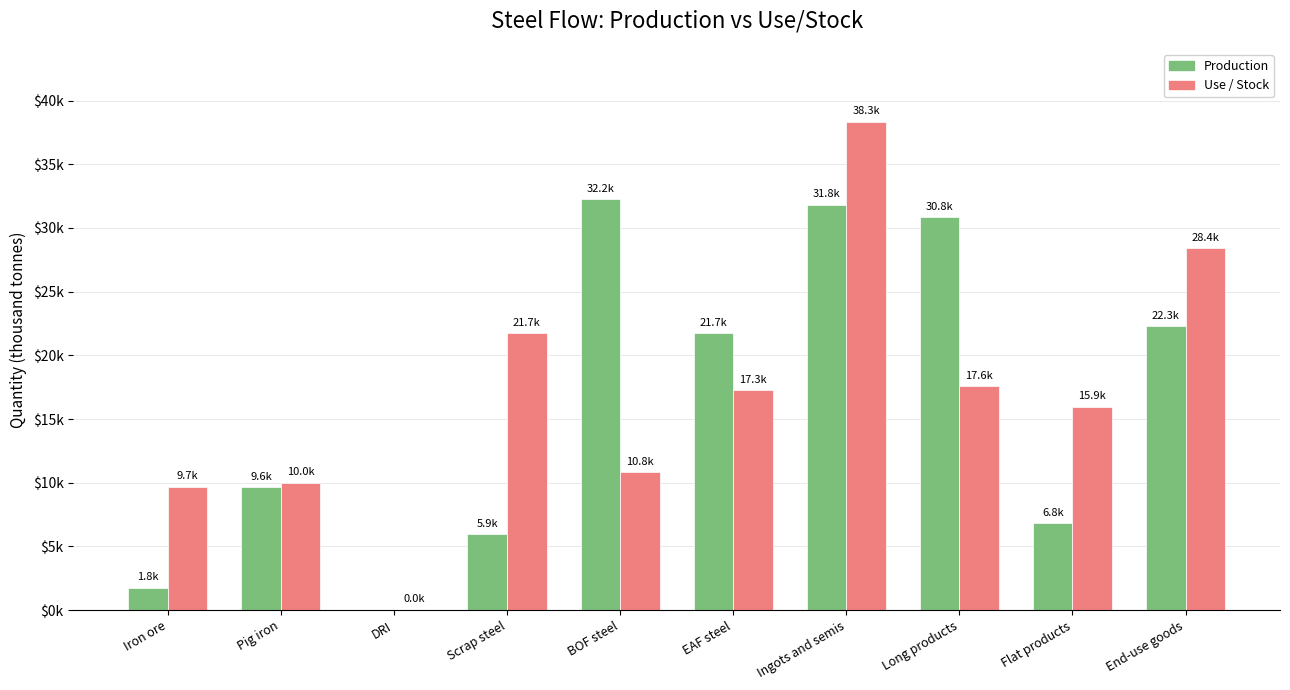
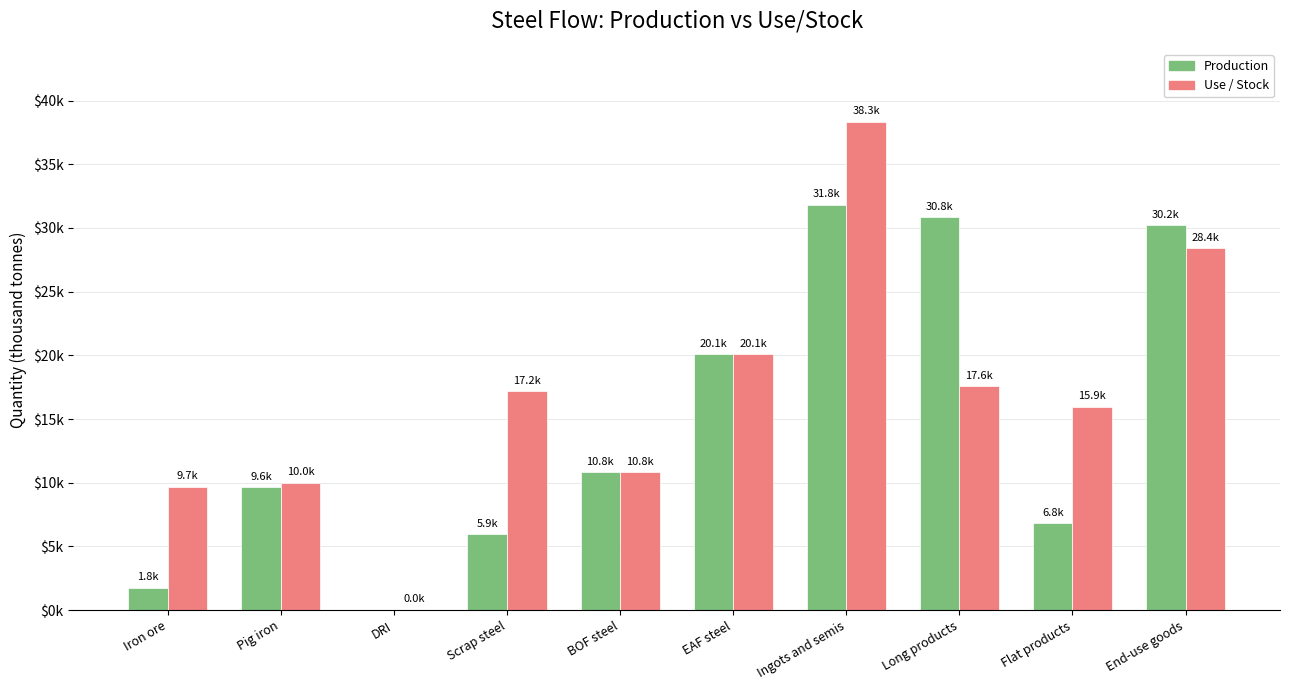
  {
    "Production": {
      "Iron ore": "1.8k",
      "Pig iron": "9.6k",
      "Scrap steel": "5.9k",
-     "BOF steel": "32.2k",
-     "EAF steel": "21.7k",
+     "BOF steel": "10.8k",
+     "EAF steel": "20.1k",
      "Ingots and semis": "31.8k",
      "Long products": "30.8k",
      "Flat products": "6.8k",
-     "End-use goods": "22.3k"
+     "End-use goods": "30.2k"
    },
    "Use / Stock": {
      "Iron ore": "9.7k",
      "Pig iron": "10.0k",
-     "Scrap steel": "21.7k",
+     "Scrap steel": "17.2k",
      "BOF steel": "10.8k",
-     "EAF steel": "17.3k",
+     "EAF steel": "20.1k",
      "Ingots and semis": "38.3k",
      "Long products": "17.6k",
      "Flat products": "15.9k",
      "End-use goods": "28.4k"
    }
  }
